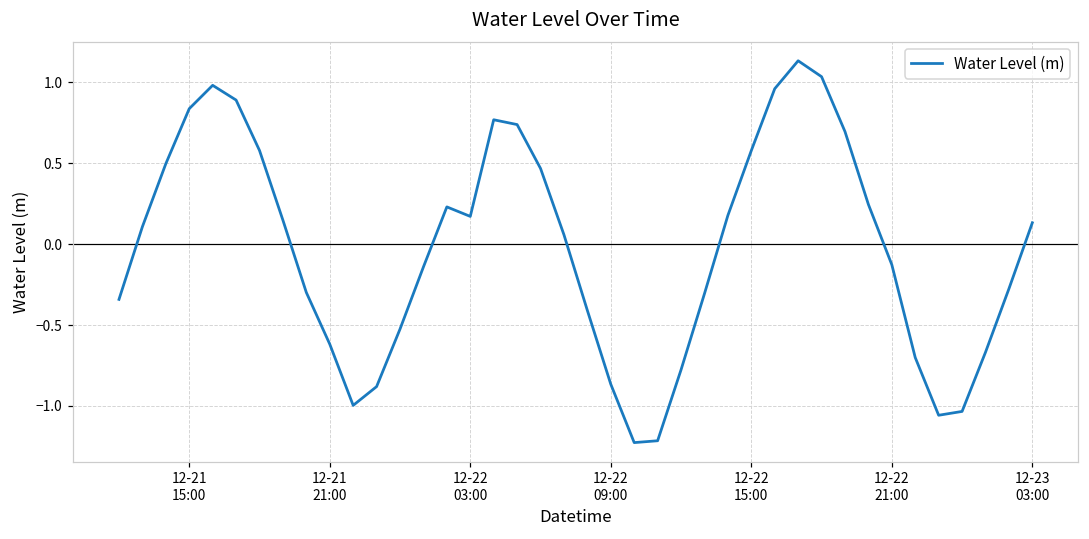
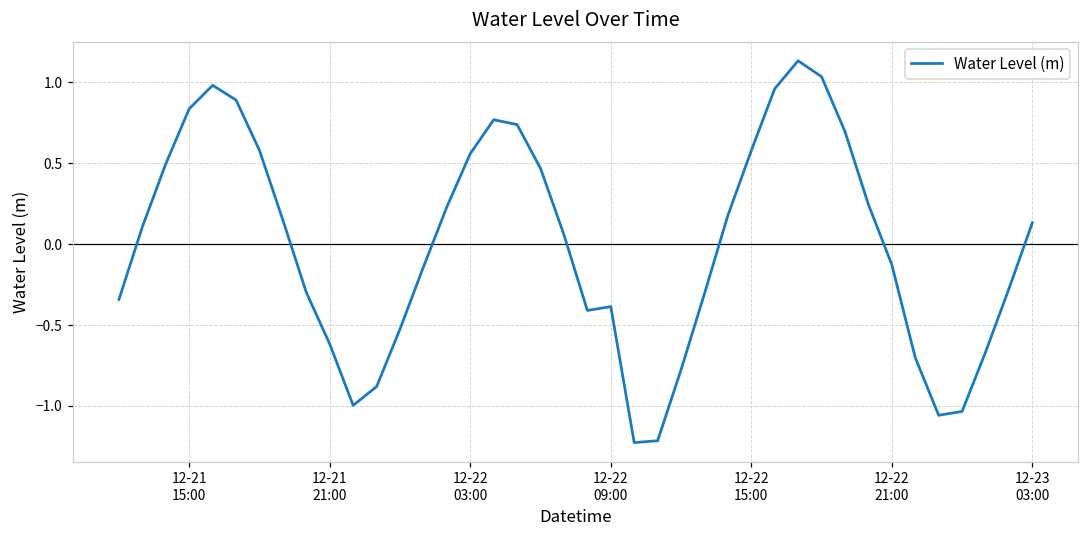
  {
    "12-21 15:00": 0.84,
    "12-21 21:00": -0.62,
-   "12-22 03:00": 0.17,
-   "12-22 09:00": -0.87,
+   "12-22 03:00": 0.56,
+   "12-22 09:00": -0.39,
    "12-22 15:00": 0.58,
    "12-22 21:00": -0.13,
    "12-23 03:00": 0.13
  }
